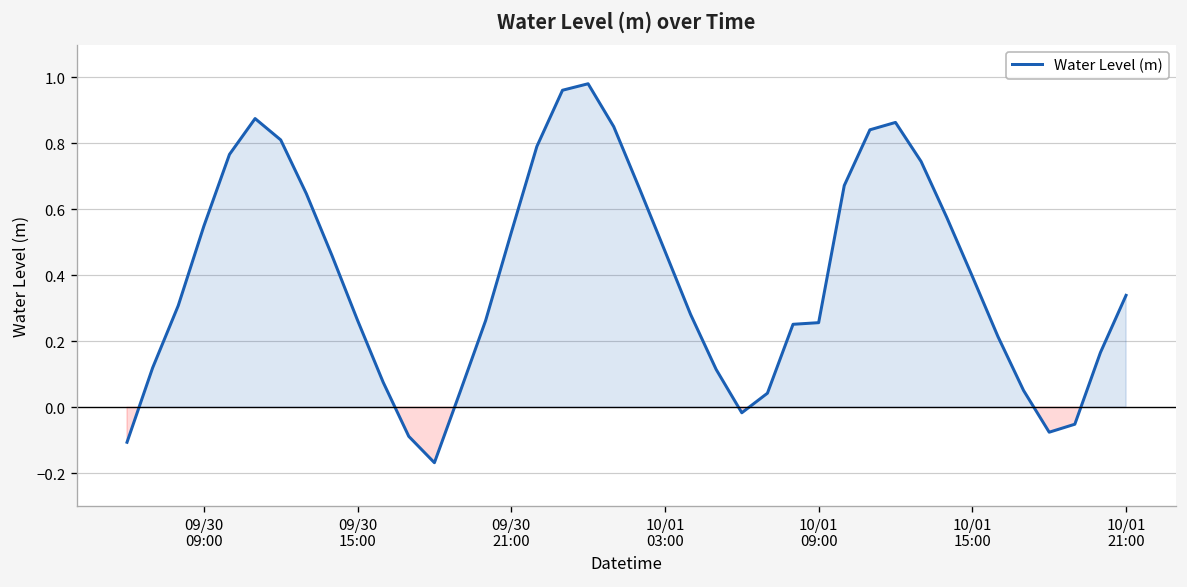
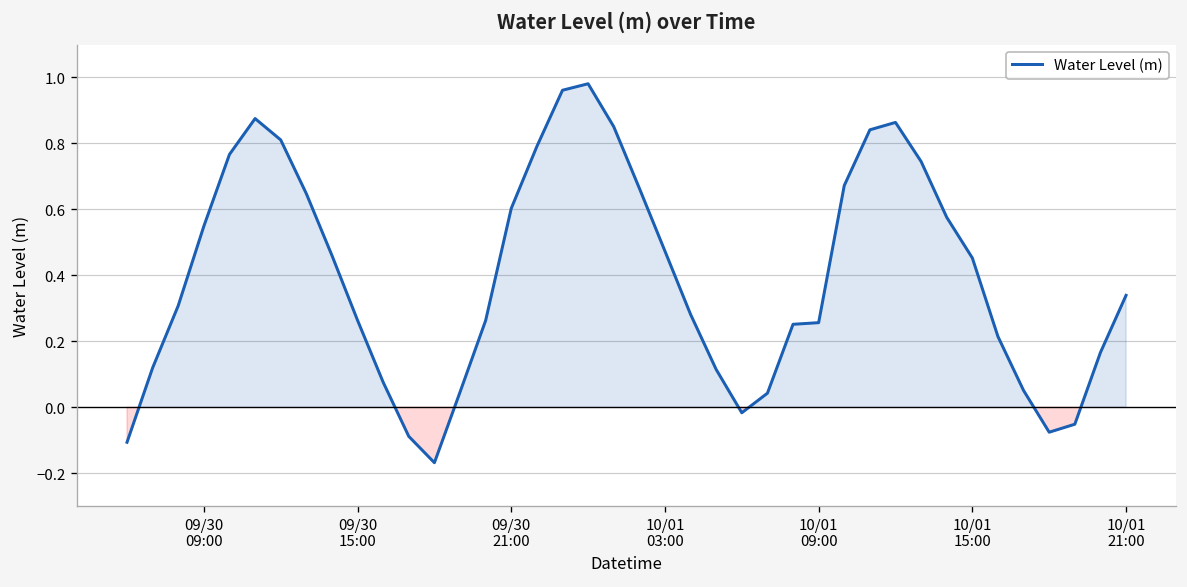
  {
    "09/30 09:00": 0.55,
    "09/30 15:00": 0.26,
-   "09/30 21:00": 0.53,
+   "09/30 21:00": 0.60,
    "10/01 03:00": 0.47,
    "10/01 09:00": 0.26,
-   "10/01 15:00": 0.40,
+   "10/01 15:00": 0.45,
    "10/01 21:00": 0.34
  }
